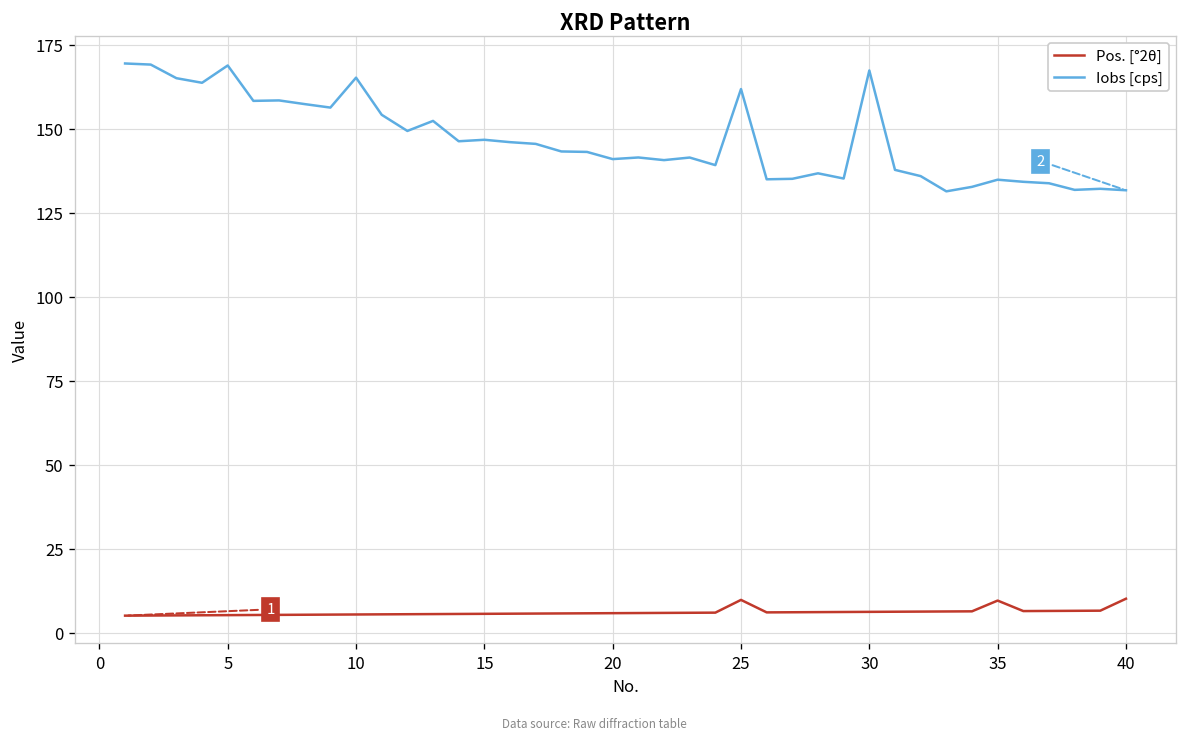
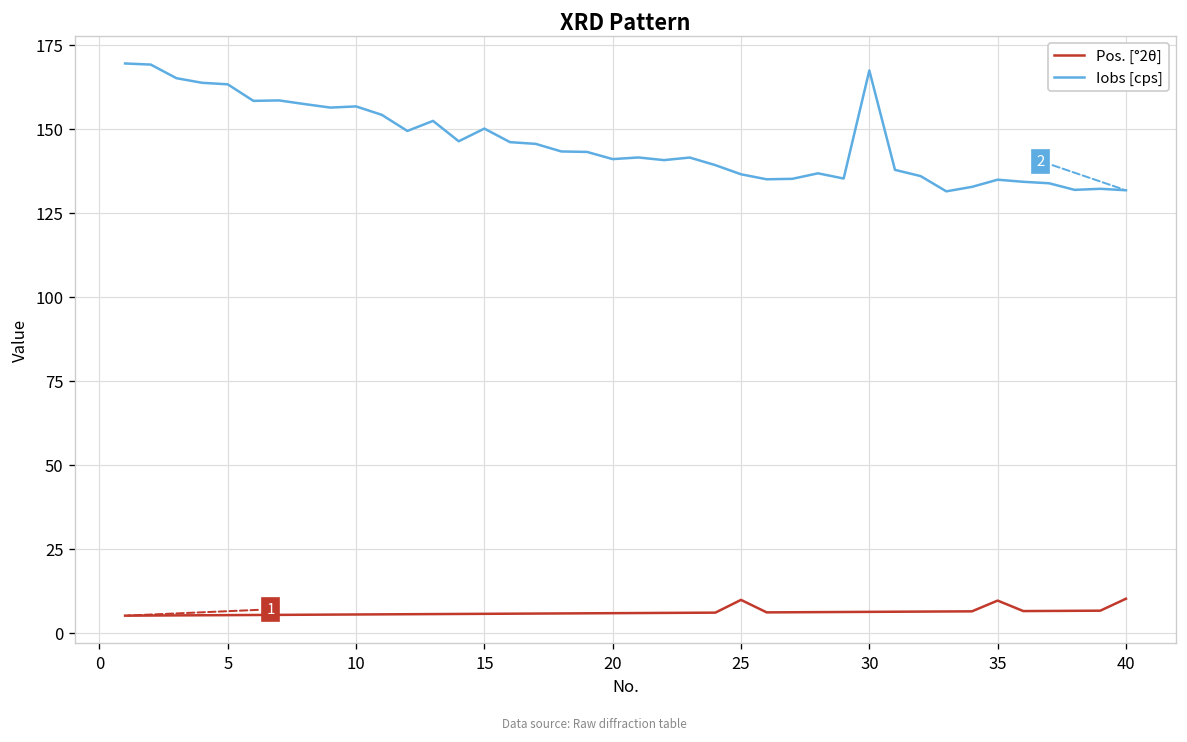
  {
    "Pos. [°2θ]": {
      "5": 5,
      "10": 5,
      "15": 6,
      "20": 6,
      "25": 10,
      "30": 6,
      "35": 10,
      "40": 10
    },
    "Iobs [cps]": {
-     "5": 169,
-     "10": 165,
-     "15": 147,
+     "5": 163,
+     "10": 157,
+     "15": 150,
      "20": 141,
-     "25": 162,
+     "25": 136,
      "30": 167,
      "35": 135,
      "40": 132
    }
  }
